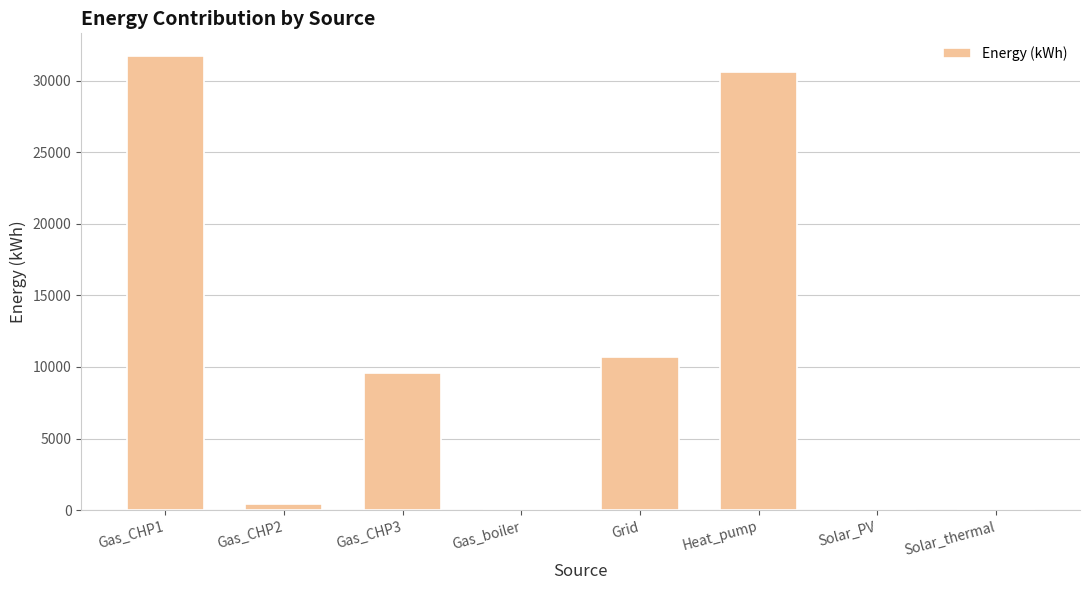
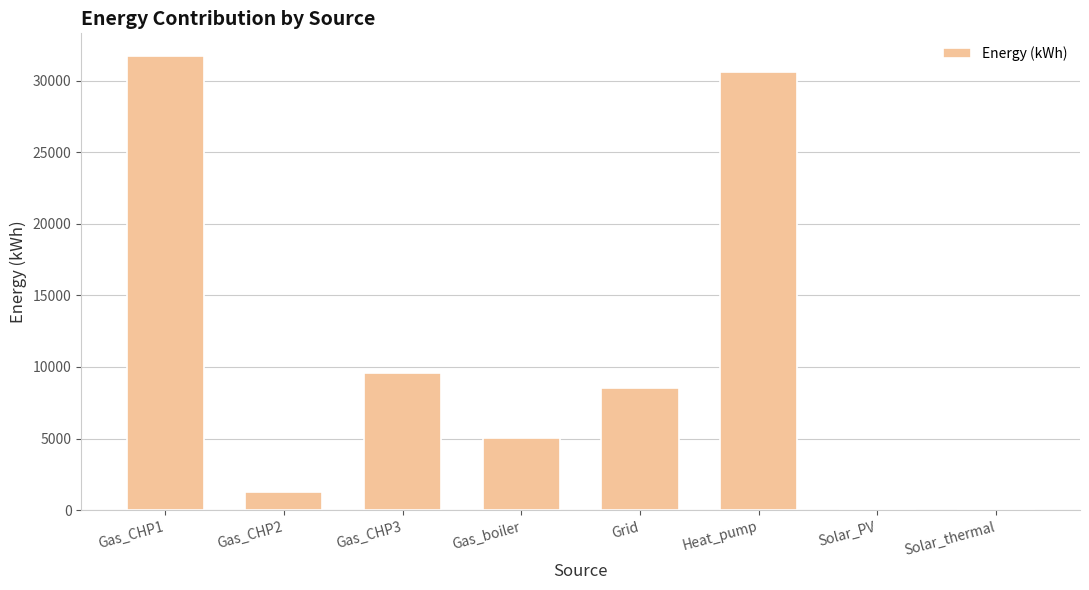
  {
    "Gas_CHP1": 31700,
-   "Gas_CHP2": 400,
+   "Gas_CHP2": 1200,
    "Gas_CHP3": 9600,
-   "Gas_boiler": 0,
-   "Grid": 10700,
+   "Gas_boiler": 5000,
+   "Grid": 8500,
    "Heat_pump": 30600,
    "Solar_PV": 0,
    "Solar_thermal": 0
  }
